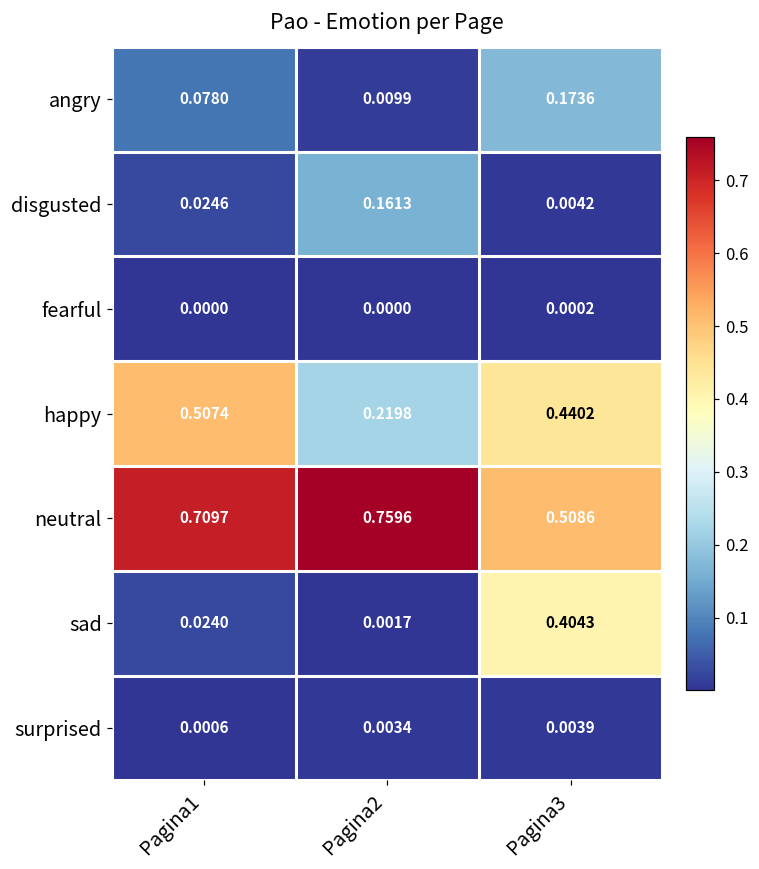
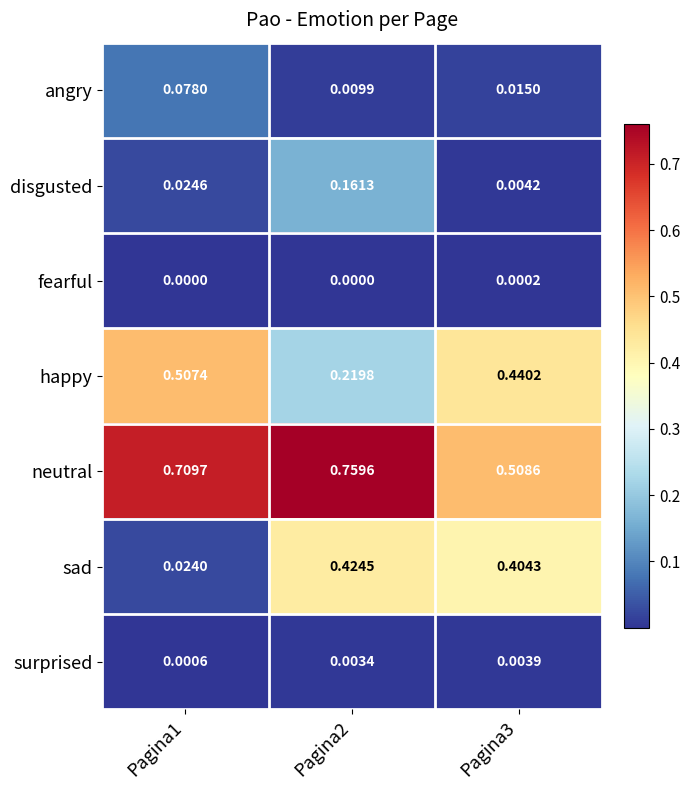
  {
    "angry": {
      "Pagina1": 0.0780,
      "Pagina2": 0.0099,
-     "Pagina3": 0.1736
+     "Pagina3": 0.0150
    },
    "disgusted": {
      "Pagina1": 0.0246,
      "Pagina2": 0.1613,
      "Pagina3": 0.0042
    },
    "fearful": {
      "Pagina1": 0.0000,
      "Pagina2": 0.0000,
      "Pagina3": 0.0002
    },
    "happy": {
      "Pagina1": 0.5074,
      "Pagina2": 0.2198,
      "Pagina3": 0.4402
    },
    "neutral": {
      "Pagina1": 0.7097,
      "Pagina2": 0.7596,
      "Pagina3": 0.5086
    },
    "sad": {
      "Pagina1": 0.0240,
-     "Pagina2": 0.0017,
+     "Pagina2": 0.4245,
      "Pagina3": 0.4043
    },
    "surprised": {
      "Pagina1": 0.0006,
      "Pagina2": 0.0034,
      "Pagina3": 0.0039
    }
  }
